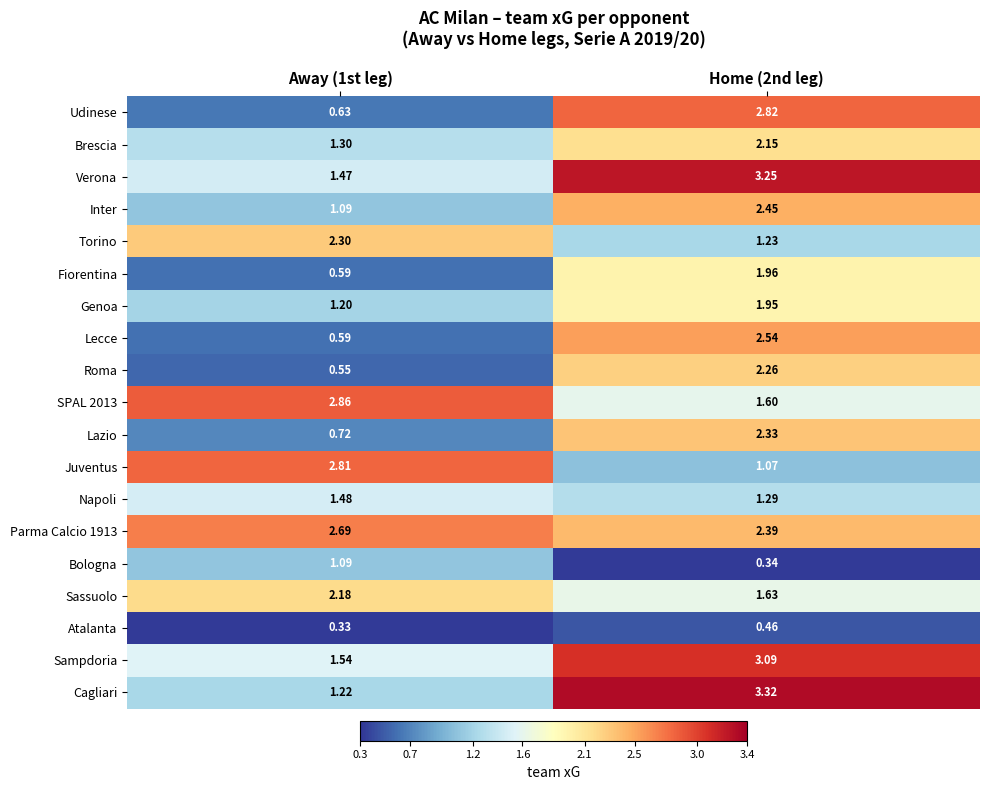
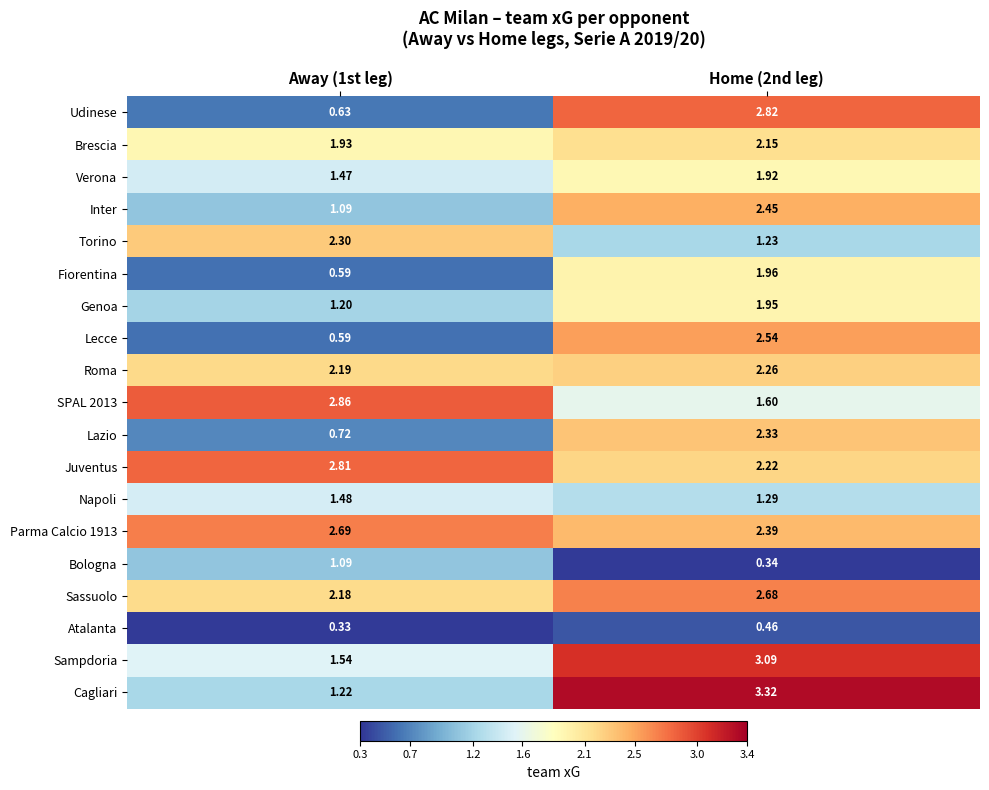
  {
    "Udinese": {
      "Away (1st leg)": 0.63,
      "Home (2nd leg)": 2.82
    },
    "Brescia": {
-     "Away (1st leg)": 1.30,
+     "Away (1st leg)": 1.93,
      "Home (2nd leg)": 2.15
    },
    "Verona": {
      "Away (1st leg)": 1.47,
-     "Home (2nd leg)": 3.25
+     "Home (2nd leg)": 1.92
    },
    "Inter": {
      "Away (1st leg)": 1.09,
      "Home (2nd leg)": 2.45
    },
    "Torino": {
      "Away (1st leg)": 2.30,
      "Home (2nd leg)": 1.23
    },
    "Fiorentina": {
      "Away (1st leg)": 0.59,
      "Home (2nd leg)": 1.96
    },
    "Genoa": {
      "Away (1st leg)": 1.20,
      "Home (2nd leg)": 1.95
    },
    "Lecce": {
      "Away (1st leg)": 0.59,
      "Home (2nd leg)": 2.54
    },
    "Roma": {
-     "Away (1st leg)": 0.55,
+     "Away (1st leg)": 2.19,
      "Home (2nd leg)": 2.26
    },
    "SPAL 2013": {
      "Away (1st leg)": 2.86,
      "Home (2nd leg)": 1.60
    },
    "Lazio": {
      "Away (1st leg)": 0.72,
      "Home (2nd leg)": 2.33
    },
    "Juventus": {
      "Away (1st leg)": 2.81,
-     "Home (2nd leg)": 1.07
+     "Home (2nd leg)": 2.22
    },
    "Napoli": {
      "Away (1st leg)": 1.48,
      "Home (2nd leg)": 1.29
    },
    "Parma Calcio 1913": {
      "Away (1st leg)": 2.69,
      "Home (2nd leg)": 2.39
    },
    "Bologna": {
      "Away (1st leg)": 1.09,
      "Home (2nd leg)": 0.34
    },
    "Sassuolo": {
      "Away (1st leg)": 2.18,
-     "Home (2nd leg)": 1.63
+     "Home (2nd leg)": 2.68
    },
    "Atalanta": {
      "Away (1st leg)": 0.33,
      "Home (2nd leg)": 0.46
    },
    "Sampdoria": {
      "Away (1st leg)": 1.54,
      "Home (2nd leg)": 3.09
    },
    "Cagliari": {
      "Away (1st leg)": 1.22,
      "Home (2nd leg)": 3.32
    }
  }
